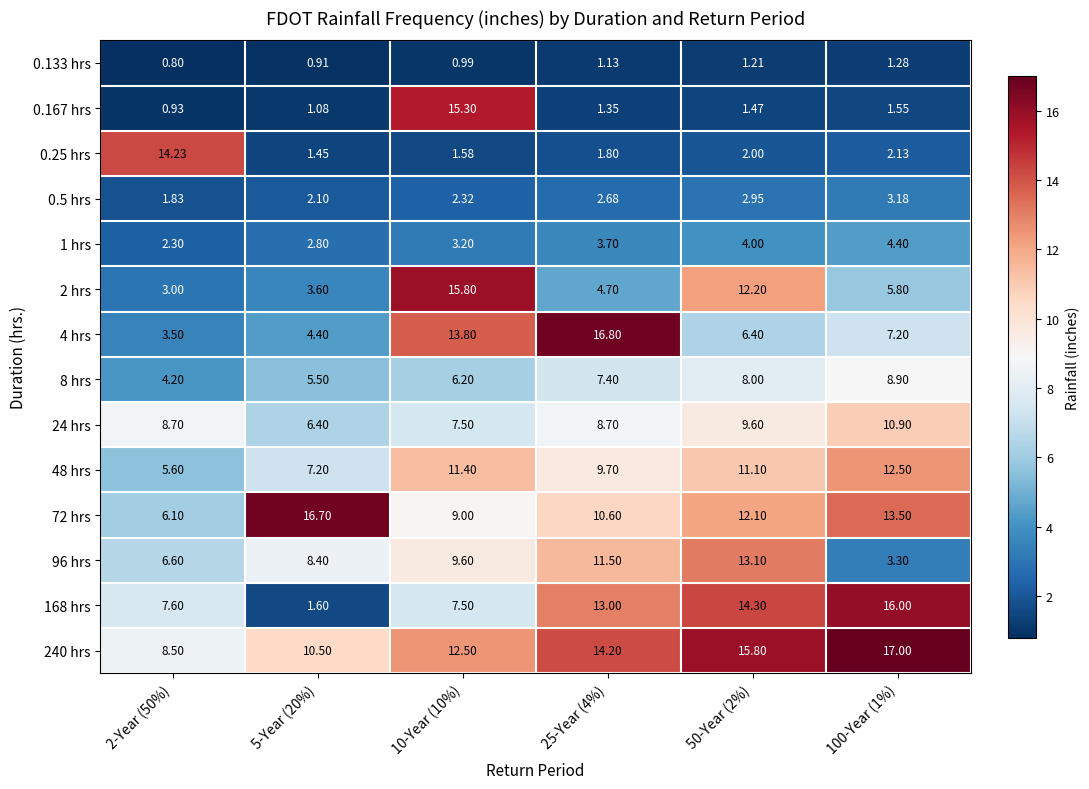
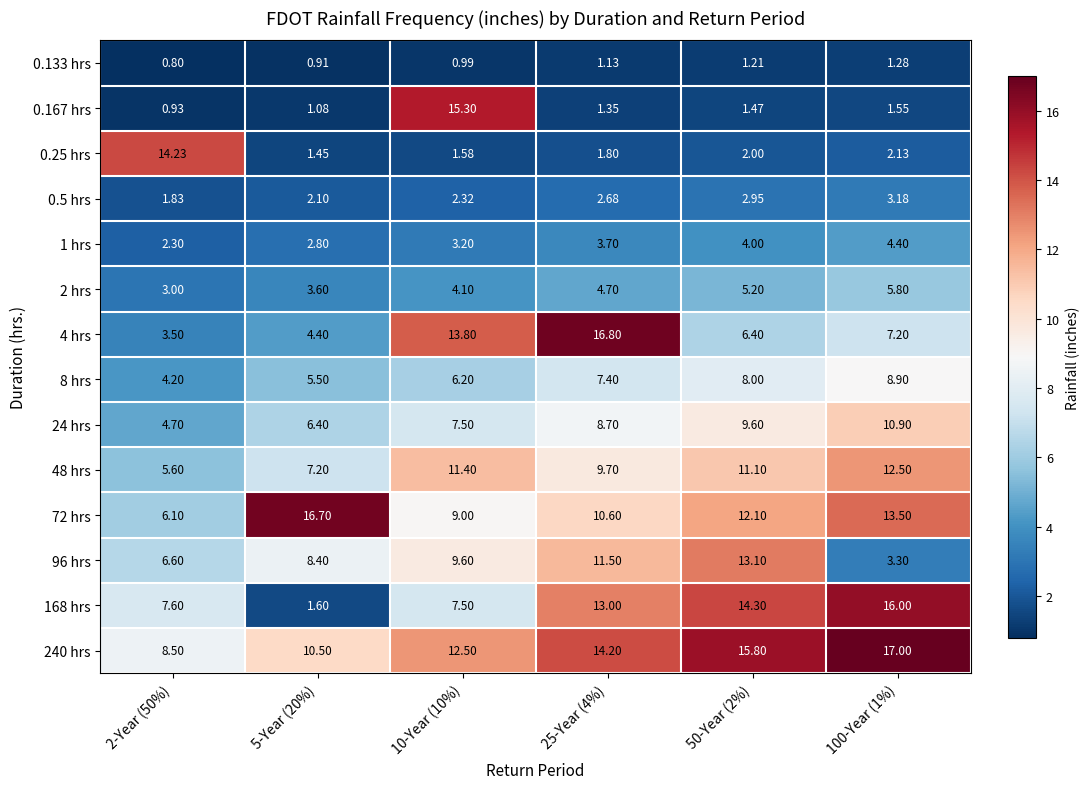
  {
    "0.133 hrs": {
      "2-Year (50%)": 0.80,
      "5-Year (20%)": 0.91,
      "10-Year (10%)": 0.99,
      "25-Year (4%)": 1.13,
      "50-Year (2%)": 1.21,
      "100-Year (1%)": 1.28
    },
    "0.167 hrs": {
      "2-Year (50%)": 0.93,
      "5-Year (20%)": 1.08,
      "10-Year (10%)": 15.30,
      "25-Year (4%)": 1.35,
      "50-Year (2%)": 1.47,
      "100-Year (1%)": 1.55
    },
    "0.25 hrs": {
      "2-Year (50%)": 14.23,
      "5-Year (20%)": 1.45,
      "10-Year (10%)": 1.58,
      "25-Year (4%)": 1.80,
      "50-Year (2%)": 2.00,
      "100-Year (1%)": 2.13
    },
    "0.5 hrs": {
      "2-Year (50%)": 1.83,
      "5-Year (20%)": 2.10,
      "10-Year (10%)": 2.32,
      "25-Year (4%)": 2.68,
      "50-Year (2%)": 2.95,
      "100-Year (1%)": 3.18
    },
    "1 hrs": {
      "2-Year (50%)": 2.30,
      "5-Year (20%)": 2.80,
      "10-Year (10%)": 3.20,
      "25-Year (4%)": 3.70,
      "50-Year (2%)": 4.00,
      "100-Year (1%)": 4.40
    },
    "2 hrs": {
      "2-Year (50%)": 3.00,
      "5-Year (20%)": 3.60,
-     "10-Year (10%)": 15.80,
+     "10-Year (10%)": 4.10,
      "25-Year (4%)": 4.70,
-     "50-Year (2%)": 12.20,
+     "50-Year (2%)": 5.20,
      "100-Year (1%)": 5.80
    },
    "4 hrs": {
      "2-Year (50%)": 3.50,
      "5-Year (20%)": 4.40,
      "10-Year (10%)": 13.80,
      "25-Year (4%)": 16.80,
      "50-Year (2%)": 6.40,
      "100-Year (1%)": 7.20
    },
    "8 hrs": {
      "2-Year (50%)": 4.20,
      "5-Year (20%)": 5.50,
      "10-Year (10%)": 6.20,
      "25-Year (4%)": 7.40,
      "50-Year (2%)": 8.00,
      "100-Year (1%)": 8.90
    },
    "24 hrs": {
-     "2-Year (50%)": 8.70,
+     "2-Year (50%)": 4.70,
      "5-Year (20%)": 6.40,
      "10-Year (10%)": 7.50,
      "25-Year (4%)": 8.70,
      "50-Year (2%)": 9.60,
      "100-Year (1%)": 10.90
    },
    "48 hrs": {
      "2-Year (50%)": 5.60,
      "5-Year (20%)": 7.20,
      "10-Year (10%)": 11.40,
      "25-Year (4%)": 9.70,
      "50-Year (2%)": 11.10,
      "100-Year (1%)": 12.50
    },
    "72 hrs": {
      "2-Year (50%)": 6.10,
      "5-Year (20%)": 16.70,
      "10-Year (10%)": 9.00,
      "25-Year (4%)": 10.60,
      "50-Year (2%)": 12.10,
      "100-Year (1%)": 13.50
    },
    "96 hrs": {
      "2-Year (50%)": 6.60,
      "5-Year (20%)": 8.40,
      "10-Year (10%)": 9.60,
      "25-Year (4%)": 11.50,
      "50-Year (2%)": 13.10,
      "100-Year (1%)": 3.30
    },
    "168 hrs": {
      "2-Year (50%)": 7.60,
      "5-Year (20%)": 1.60,
      "10-Year (10%)": 7.50,
      "25-Year (4%)": 13.00,
      "50-Year (2%)": 14.30,
      "100-Year (1%)": 16.00
    },
    "240 hrs": {
      "2-Year (50%)": 8.50,
      "5-Year (20%)": 10.50,
      "10-Year (10%)": 12.50,
      "25-Year (4%)": 14.20,
      "50-Year (2%)": 15.80,
      "100-Year (1%)": 17.00
    }
  }
